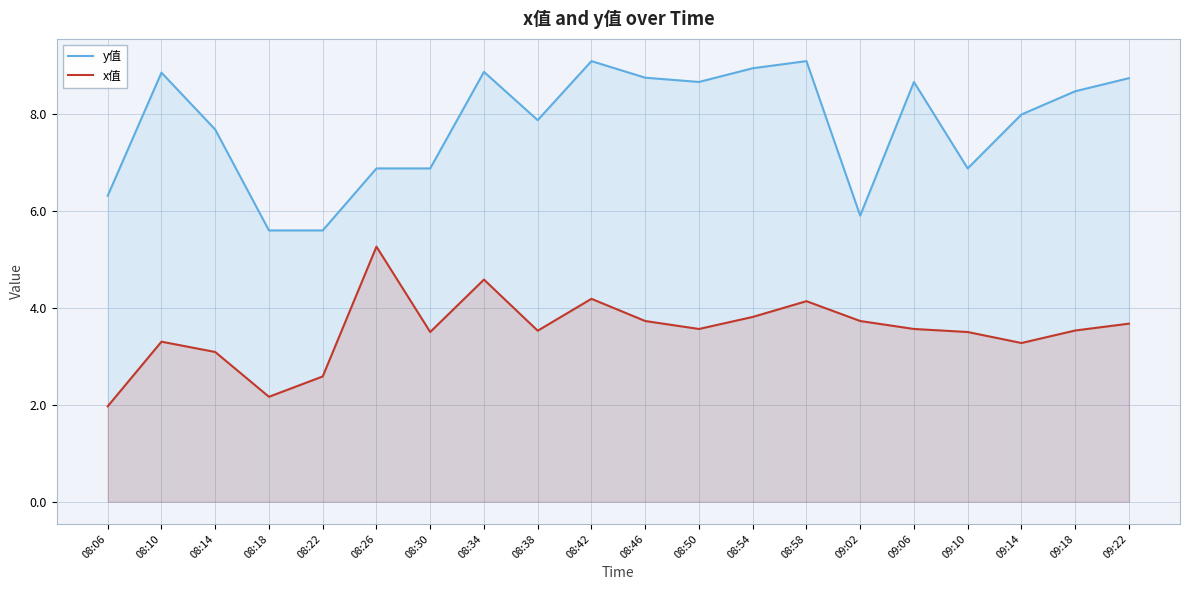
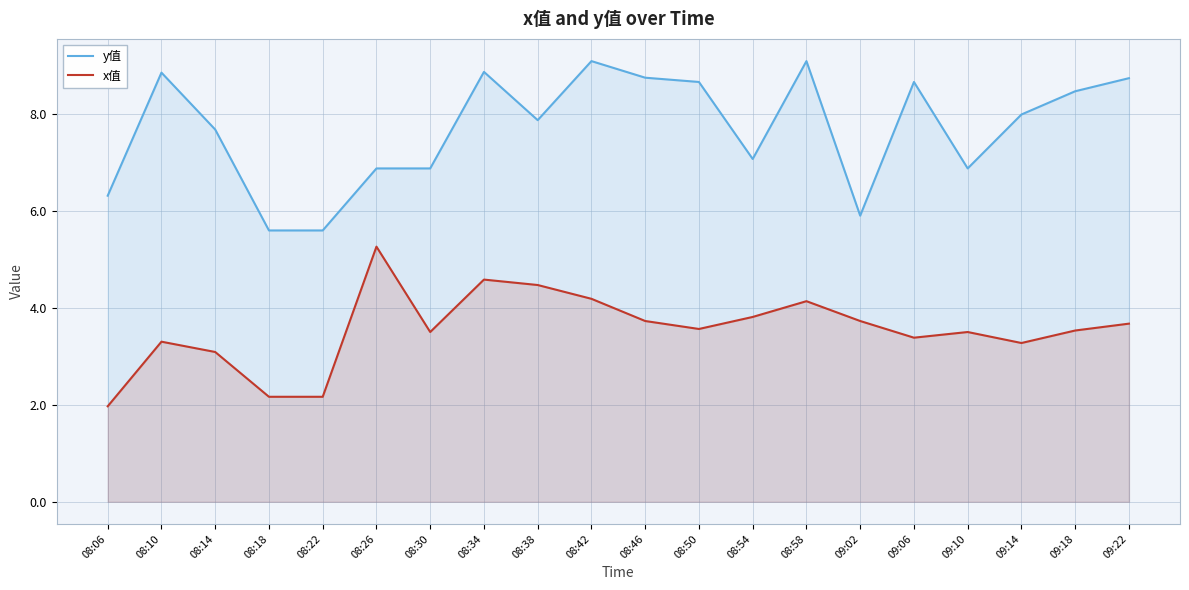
  {
    "y值": {
      "08:06": 6.3,
      "08:10": 8.9,
      "08:14": 7.7,
      "08:18": 5.6,
      "08:22": 5.6,
      "08:26": 6.9,
      "08:30": 6.9,
      "08:34": 8.9,
      "08:38": 7.9,
      "08:42": 9.1,
      "08:46": 8.8,
      "08:50": 8.7,
-     "08:54": 9.0,
+     "08:54": 7.1,
      "08:58": 9.1,
      "09:02": 5.9,
      "09:06": 8.7,
      "09:10": 6.9,
      "09:14": 8.0,
      "09:18": 8.5,
      "09:22": 8.8
    },
    "x值": {
      "08:06": 2.0,
      "08:10": 3.3,
      "08:14": 3.1,
      "08:18": 2.2,
-     "08:22": 2.6,
+     "08:22": 2.2,
      "08:26": 5.3,
      "08:30": 3.5,
      "08:34": 4.6,
-     "08:38": 3.5,
+     "08:38": 4.5,
      "08:42": 4.2,
      "08:46": 3.7,
      "08:50": 3.6,
      "08:54": 3.8,
      "08:58": 4.1,
      "09:02": 3.7,
-     "09:06": 3.6,
+     "09:06": 3.4,
      "09:10": 3.5,
      "09:14": 3.3,
      "09:18": 3.5,
      "09:22": 3.7
    }
  }
